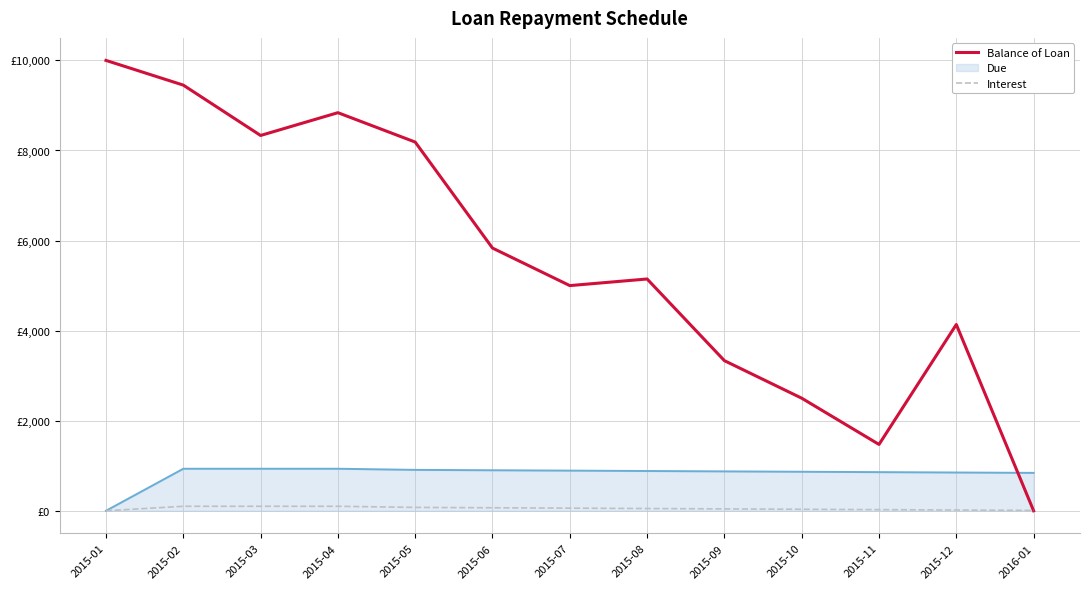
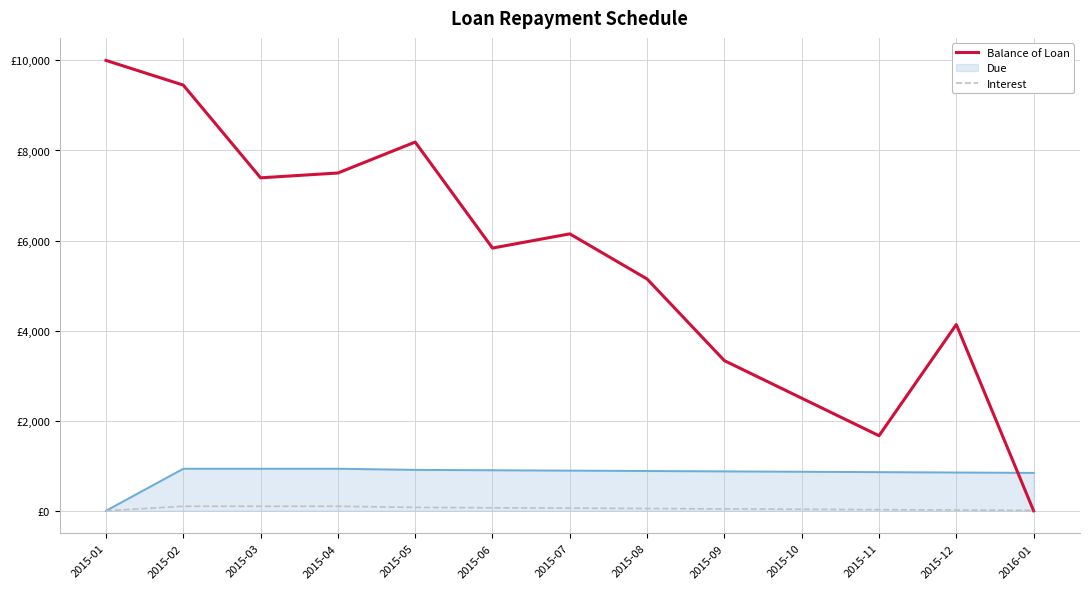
  {
    "Balance of Loan": {
      "2015-01": "£10,000",
      "2015-02": "£9,500",
-     "2015-03": "£8,300",
-     "2015-04": "£8,800",
+     "2015-03": "£7,400",
+     "2015-04": "£7,500",
      "2015-05": "£8,200",
      "2015-06": "£5,800",
-     "2015-07": "£5,000",
+     "2015-07": "£6,100",
      "2015-08": "£5,100",
      "2015-09": "£3,300",
      "2015-10": "£2,500",
-     "2015-11": "£1,500",
+     "2015-11": "£1,700",
      "2015-12": "£4,100"
    }
  }
